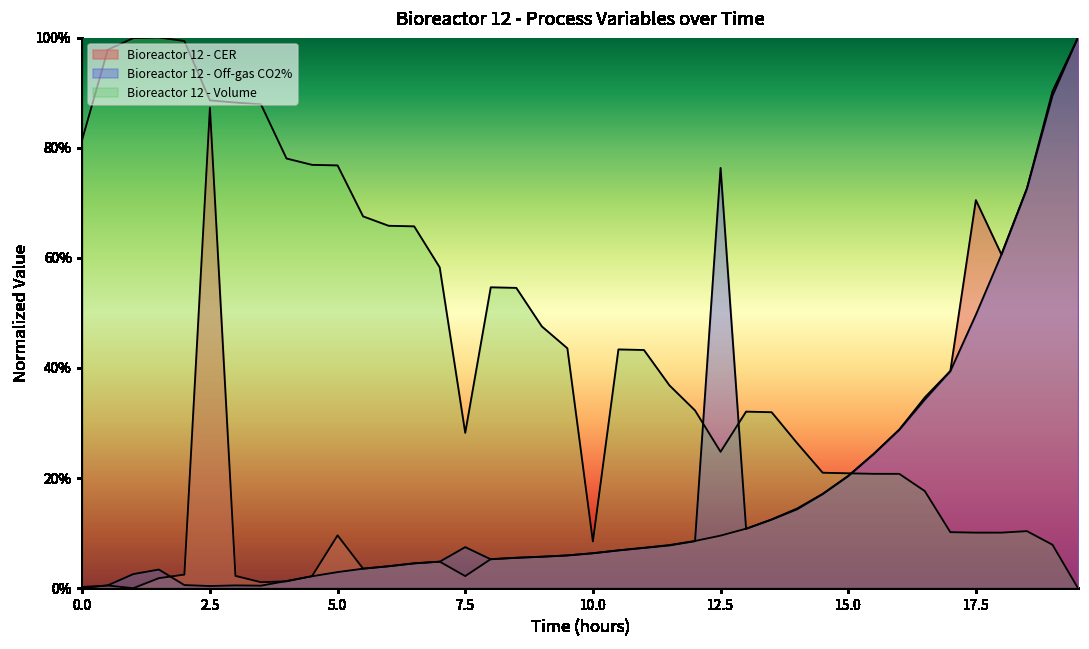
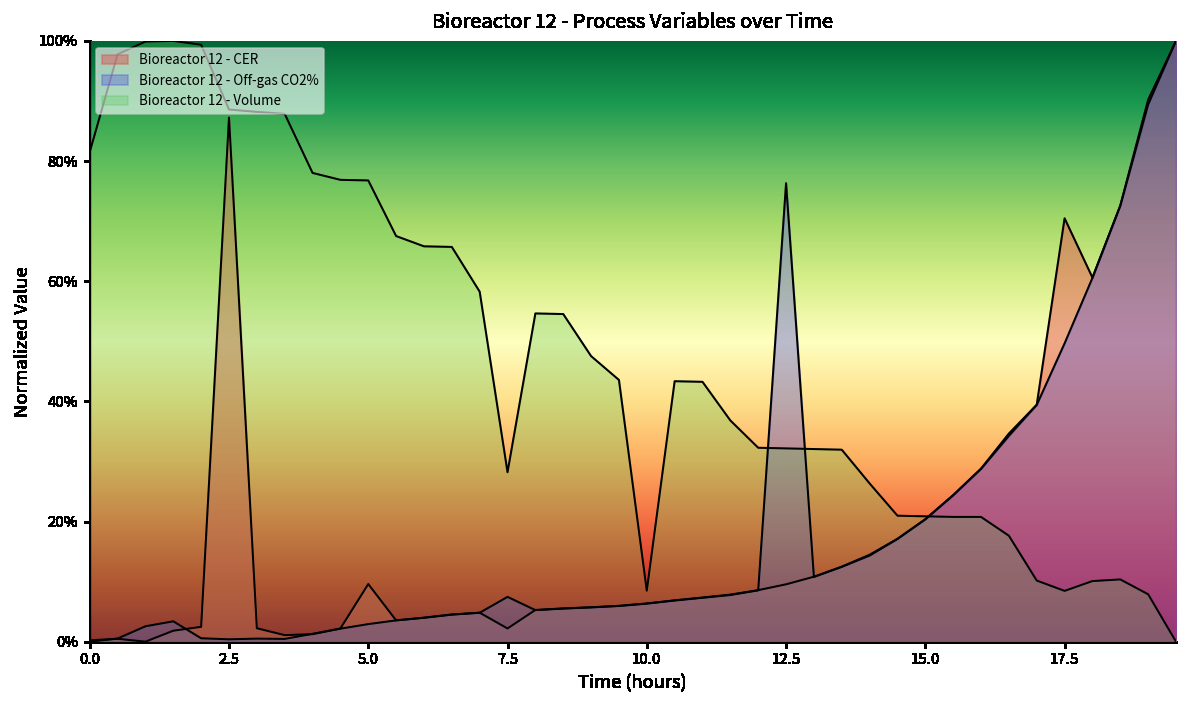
  {
    "Bioreactor 12 - CER": {
      "2.5": "87%",
      "5.0": "10%",
      "7.5": "2%",
      "12.5": "10%",
      "17.5": "70%"
    },
    "Bioreactor 12 - Off-gas CO2%": {
      "2.5": "0%",
      "5.0": "3%",
      "7.5": "7%",
      "12.5": "76%",
      "17.5": "50%"
    },
    "Bioreactor 12 - Volume": {
      "0.0": "82%",
      "2.5": "89%",
      "5.0": "77%",
      "7.5": "28%",
      "10.0": "8%",
-     "12.5": "25%",
-     "17.5": "10%"
+     "12.5": "32%",
+     "17.5": "8%"
    }
  }
